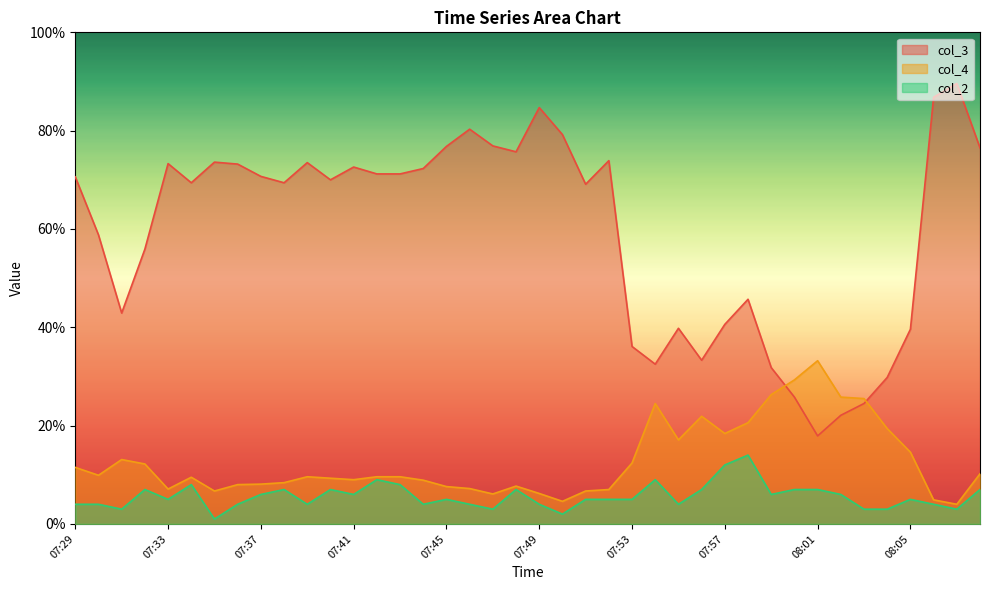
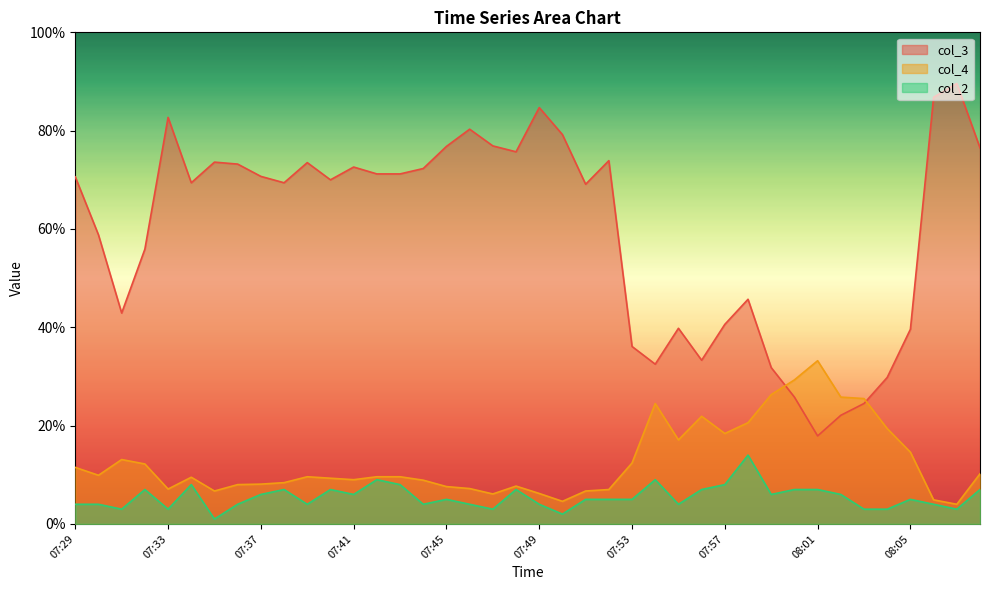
  {
    "col_3": {
      "07:29": "71%",
-     "07:33": "73%",
+     "07:33": "83%",
      "07:37": "71%",
      "07:41": "73%",
      "07:45": "77%",
      "07:49": "85%",
      "07:53": "36%",
      "07:57": "41%",
      "08:01": "18%",
      "08:05": "40%"
    },
    "col_4": {
      "07:29": "12%",
      "07:33": "7%",
      "07:37": "8%",
      "07:41": "9%",
      "07:45": "8%",
      "07:49": "6%",
      "07:53": "12%",
      "07:57": "18%",
      "08:01": "33%",
      "08:05": "15%"
    },
    "col_2": {
      "07:29": "4%",
-     "07:33": "5%",
+     "07:33": "3%",
      "07:37": "6%",
      "07:41": "6%",
      "07:45": "5%",
      "07:49": "4%",
      "07:53": "5%",
-     "07:57": "12%",
+     "07:57": "8%",
      "08:01": "7%",
      "08:05": "5%"
    }
  }
